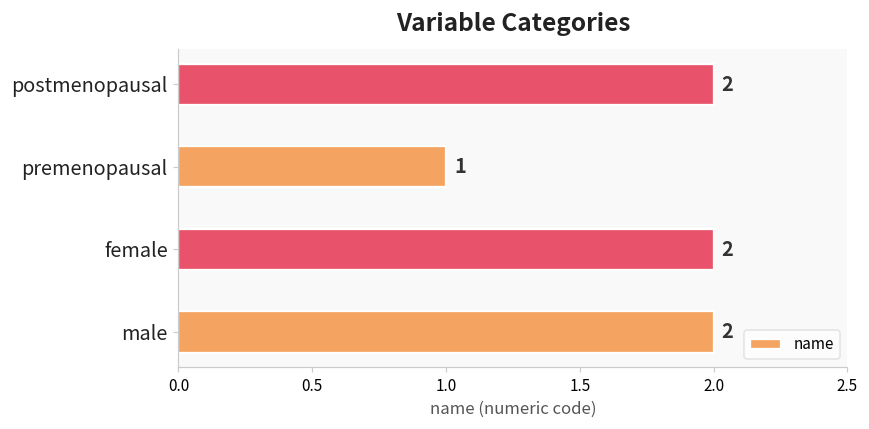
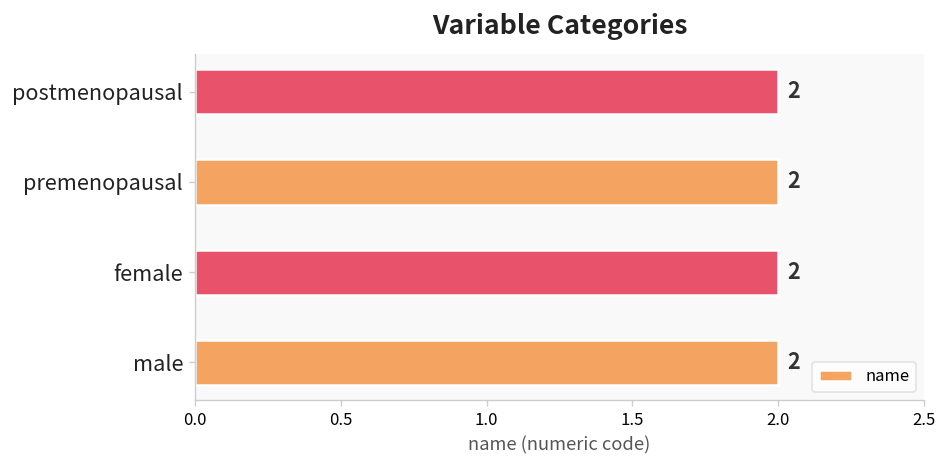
  {
    "postmenopausal": 2,
-   "premenopausal": 1,
+   "premenopausal": 2,
    "female": 2,
    "male": 2
  }
